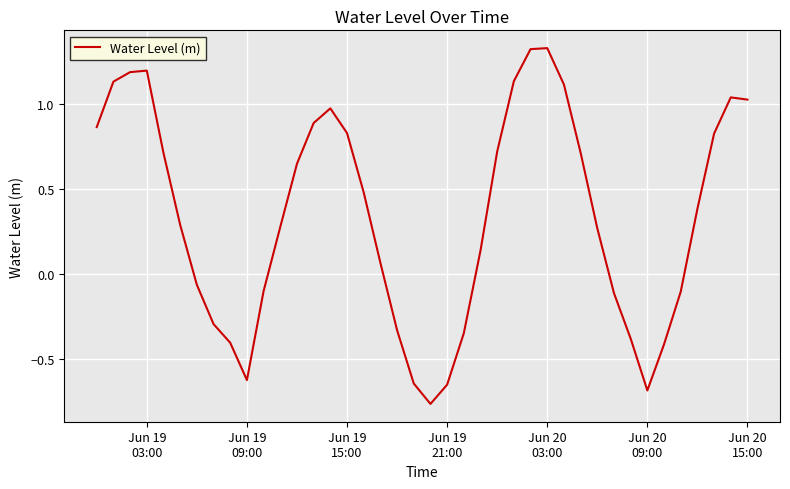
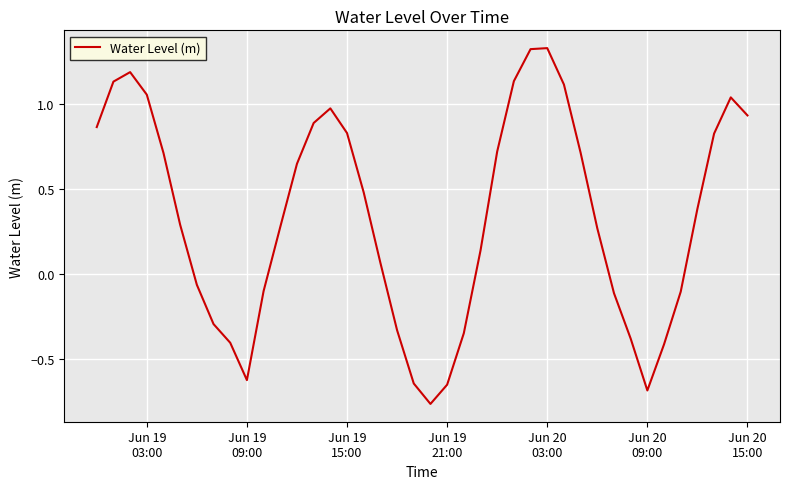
  {
-   "Jun 19 03:00": 1.19,
+   "Jun 19 03:00": 1.05,
    "Jun 19 09:00": -0.63,
    "Jun 19 15:00": 0.83,
    "Jun 19 21:00": -0.65,
    "Jun 20 03:00": 1.33,
    "Jun 20 09:00": -0.69,
-   "Jun 20 15:00": 1.02
+   "Jun 20 15:00": 0.93
  }
